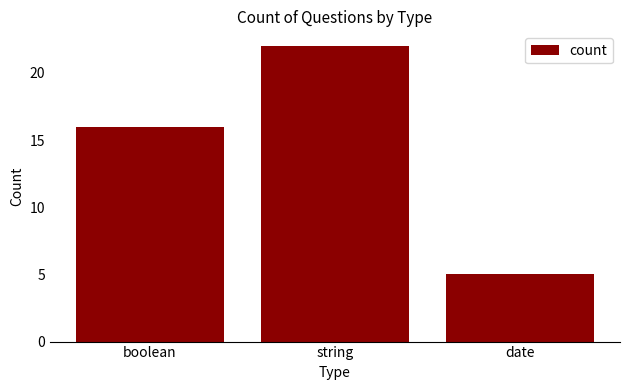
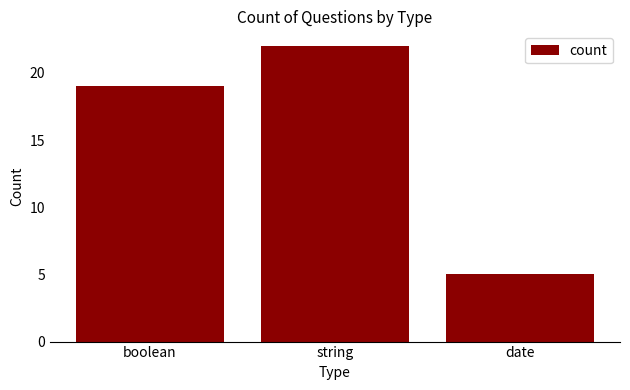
  {
-   "boolean": 16,
+   "boolean": 19,
    "string": 22,
    "date": 5
  }
